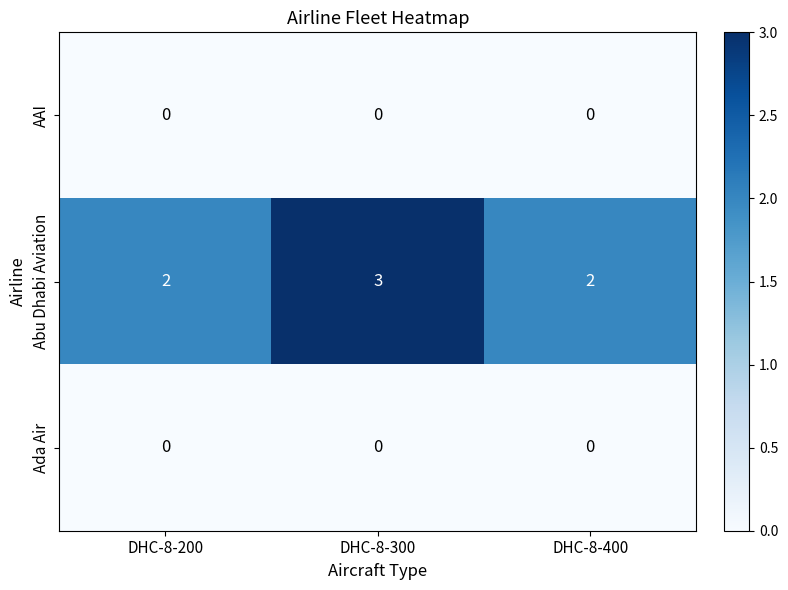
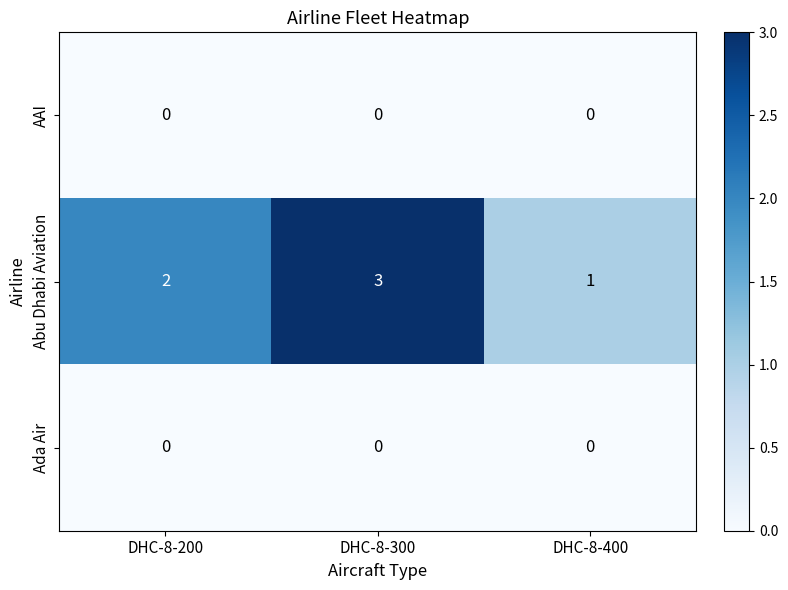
  {
    "AAI": {
      "DHC-8-200": 0,
      "DHC-8-300": 0,
      "DHC-8-400": 0
    },
    "Abu Dhabi Aviation": {
      "DHC-8-200": 2,
      "DHC-8-300": 3,
-     "DHC-8-400": 2
+     "DHC-8-400": 1
    },
    "Ada Air": {
      "DHC-8-200": 0,
      "DHC-8-300": 0,
      "DHC-8-400": 0
    }
  }
